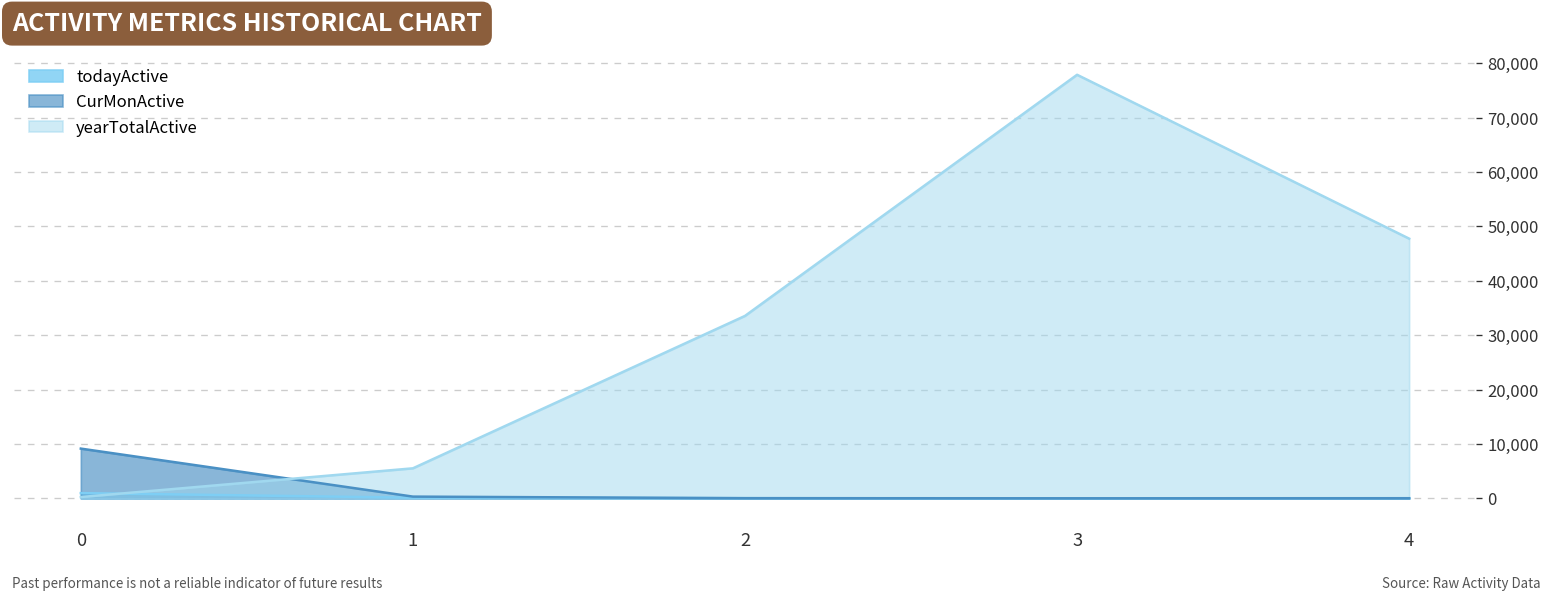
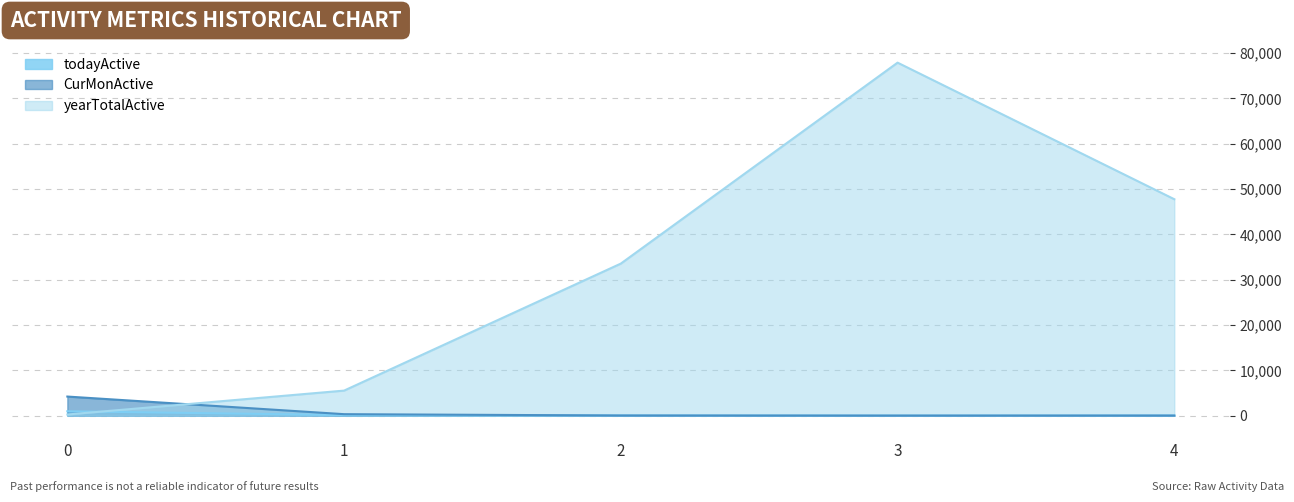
  {
    "CurMonActive": {
-     "0": "9,000"
+     "0": "4,000"
    }
  }
